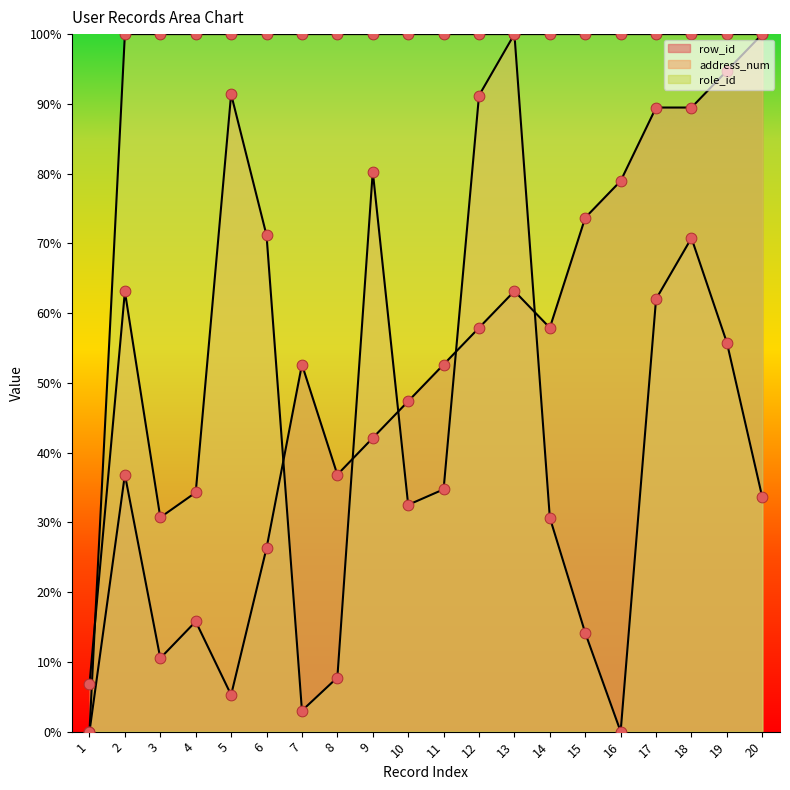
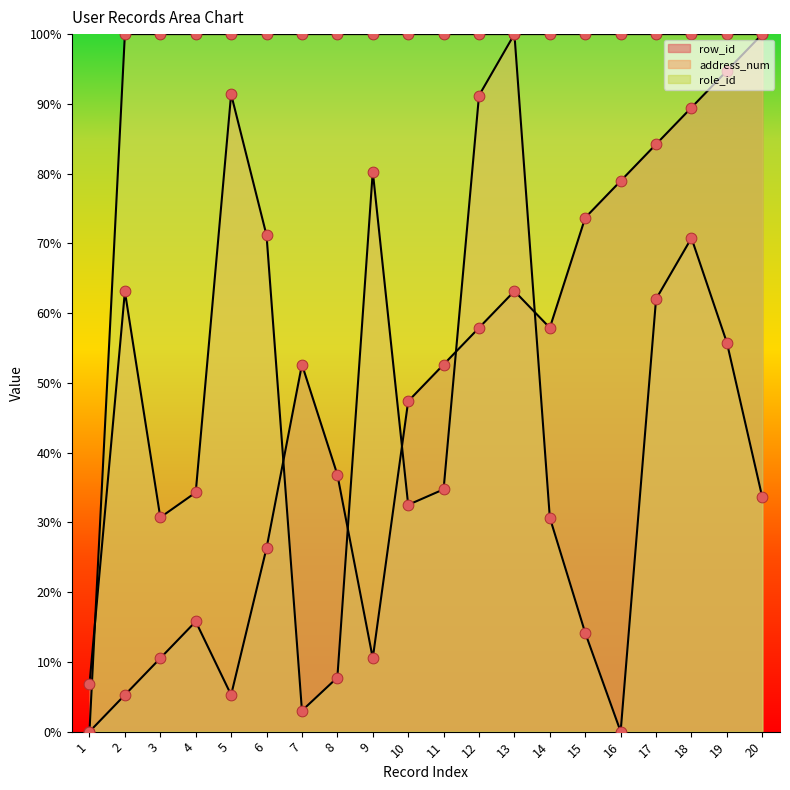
  {
    "row_id": {
-     "2": "37%",
+     "2": "5%",
      "3": "11%",
      "4": "16%",
      "5": "5%",
      "6": "26%",
      "7": "53%",
      "8": "37%",
-     "9": "42%",
+     "9": "11%",
      "10": "47%",
      "11": "53%",
      "12": "58%",
      "13": "63%",
      "14": "58%",
      "15": "74%",
      "16": "79%",
-     "17": "89%",
+     "17": "84%",
      "18": "89%"
    }
  }
